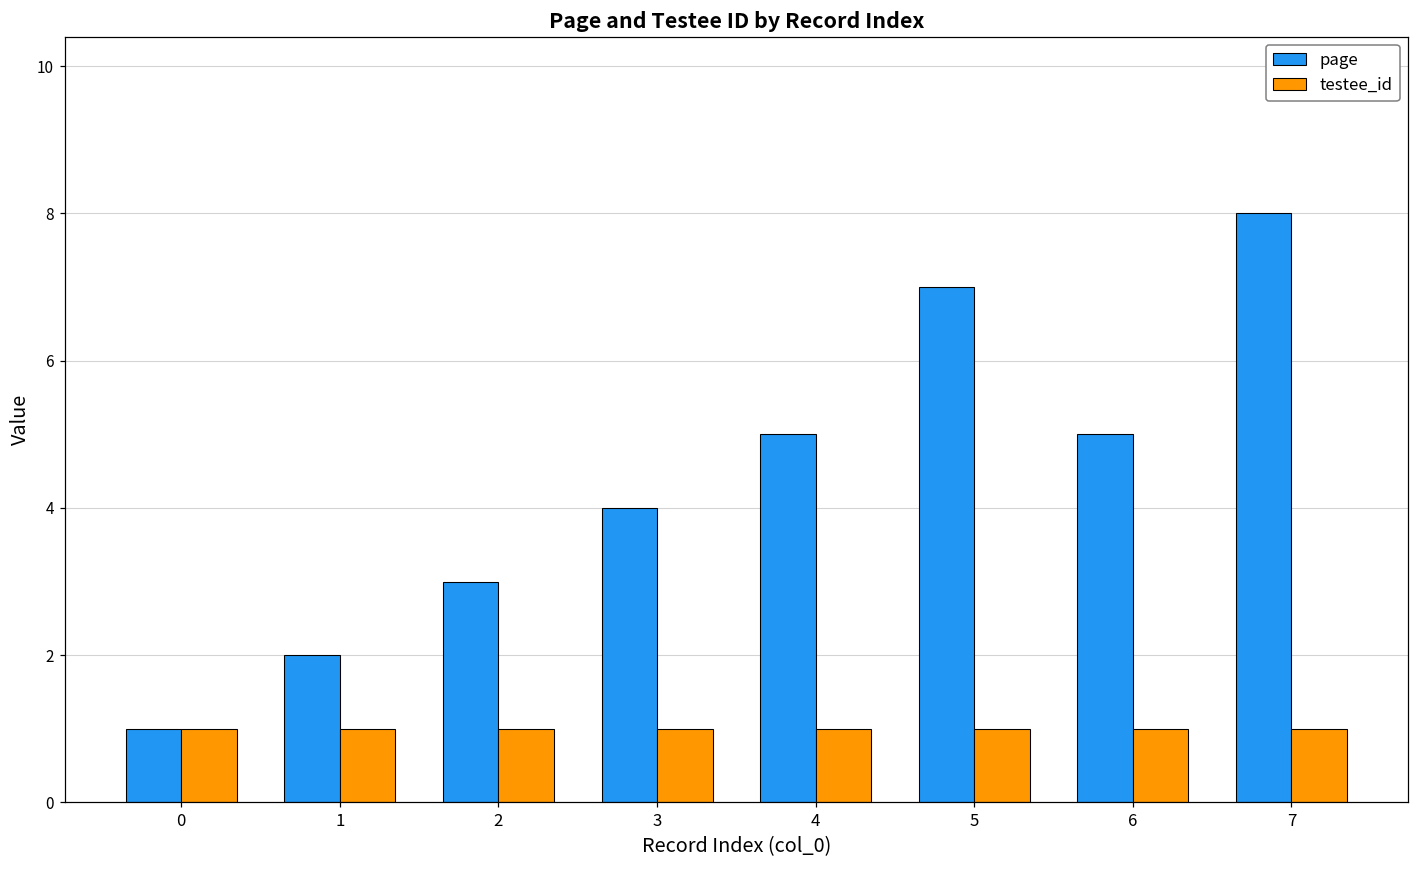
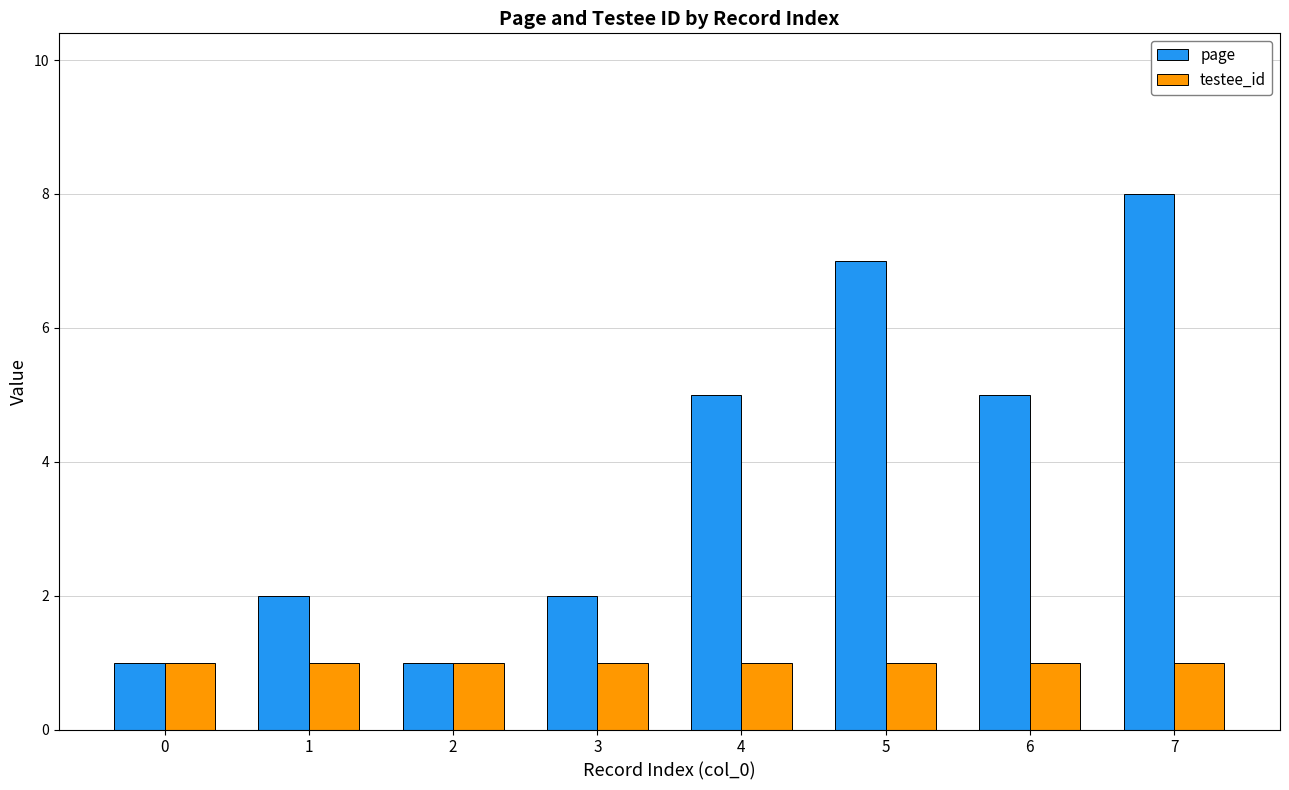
  {
    "page": {
      "0": 1,
      "1": 2,
-     "2": 3,
-     "3": 4,
+     "2": 1,
+     "3": 2,
      "4": 5,
      "5": 7,
      "6": 5,
      "7": 8
    },
    "testee_id": {
      "0": 1,
      "1": 1,
      "2": 1,
      "3": 1,
      "4": 1,
      "5": 1,
      "6": 1,
      "7": 1
    }
  }
